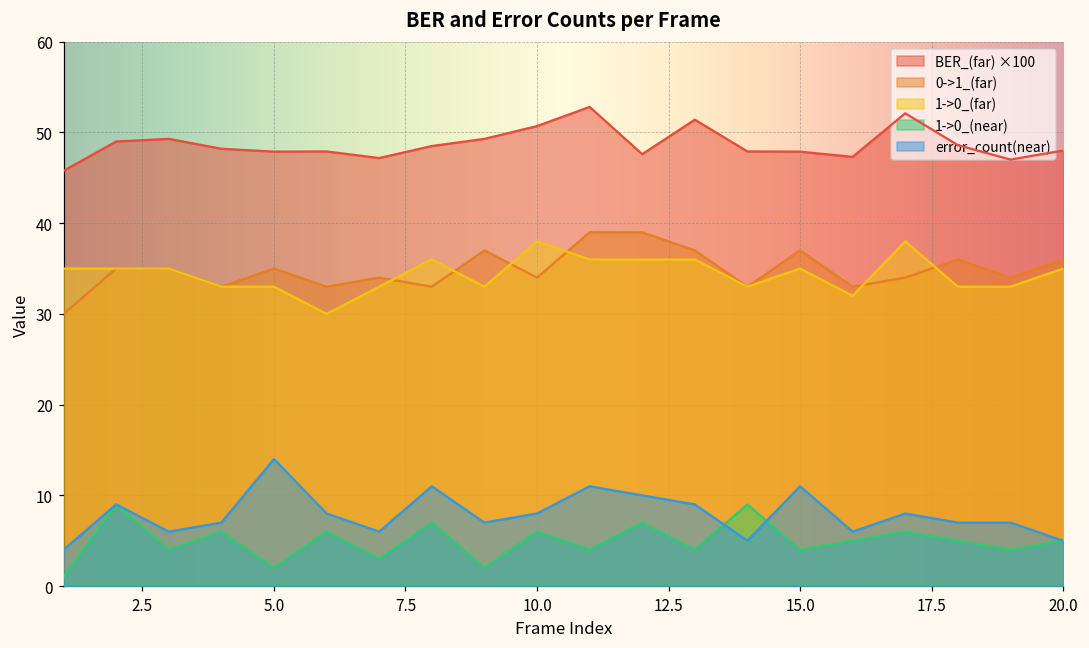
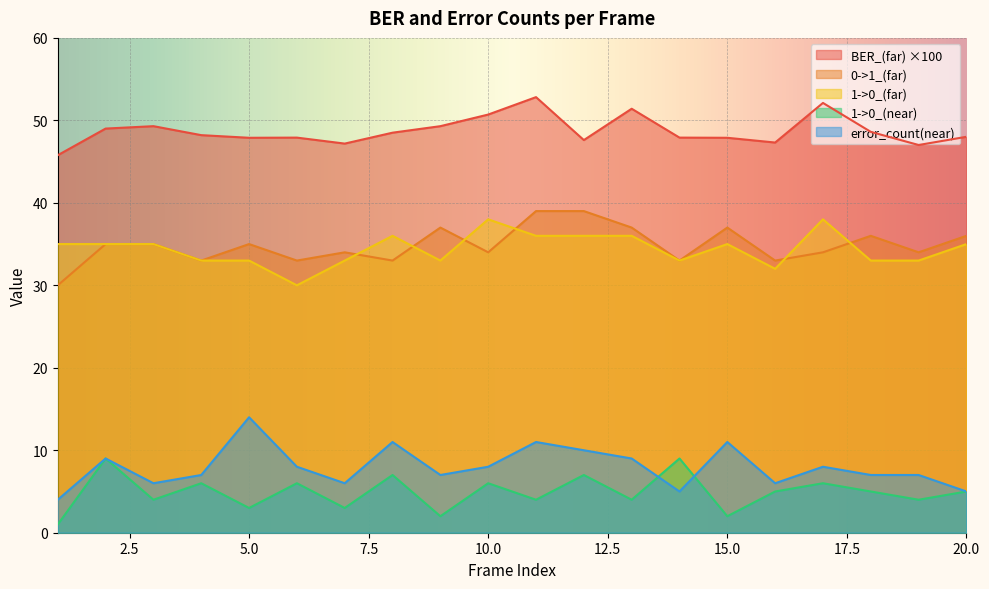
  {
    "1->0_(near)": {
-     "5.0": 2,
+     "5.0": 3,
      "10.0": 6,
-     "15.0": 4
+     "15.0": 2
    },
    "error_count(near)": {
      "5.0": 14,
      "10.0": 8,
      "15.0": 11
    }
  }
